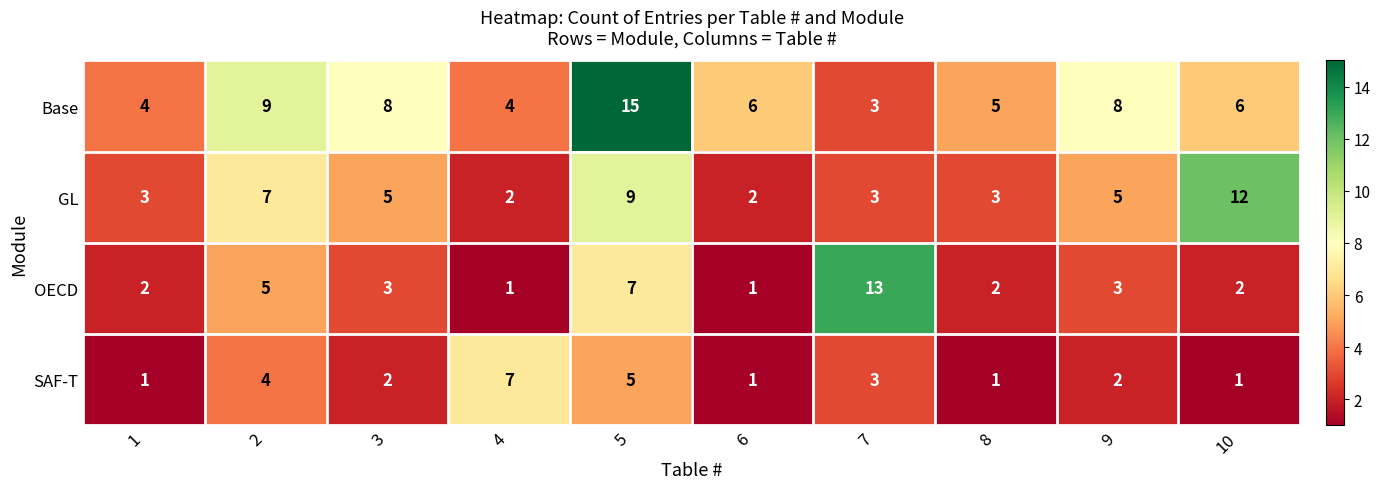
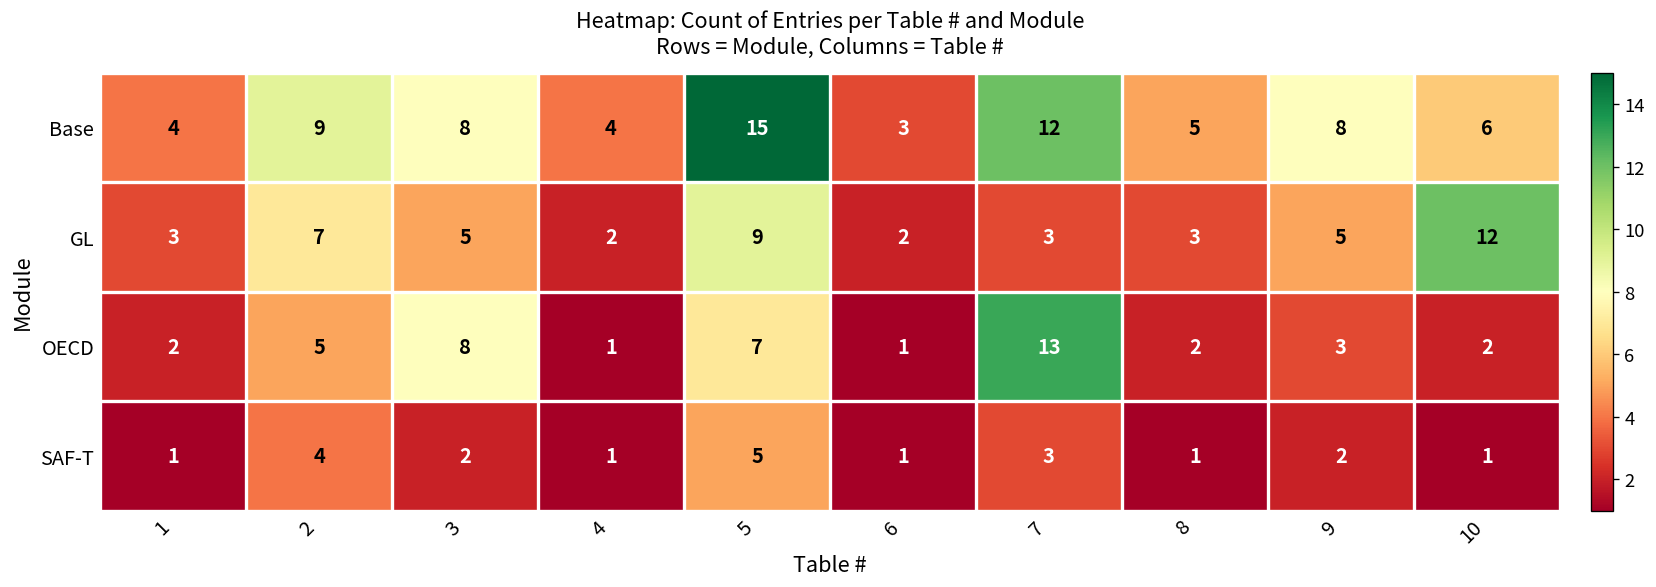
  {
    "Base": {
      "1": 4,
      "2": 9,
      "3": 8,
      "4": 4,
      "5": 15,
-     "6": 6,
-     "7": 3,
+     "6": 3,
+     "7": 12,
      "8": 5,
      "9": 8,
      "10": 6
    },
    "GL": {
      "1": 3,
      "2": 7,
      "3": 5,
      "4": 2,
      "5": 9,
      "6": 2,
      "7": 3,
      "8": 3,
      "9": 5,
      "10": 12
    },
    "OECD": {
      "1": 2,
      "2": 5,
-     "3": 3,
+     "3": 8,
      "4": 1,
      "5": 7,
      "6": 1,
      "7": 13,
      "8": 2,
      "9": 3,
      "10": 2
    },
    "SAF-T": {
      "1": 1,
      "2": 4,
      "3": 2,
-     "4": 7,
+     "4": 1,
      "5": 5,
      "6": 1,
      "7": 3,
      "8": 1,
      "9": 2,
      "10": 1
    }
  }
